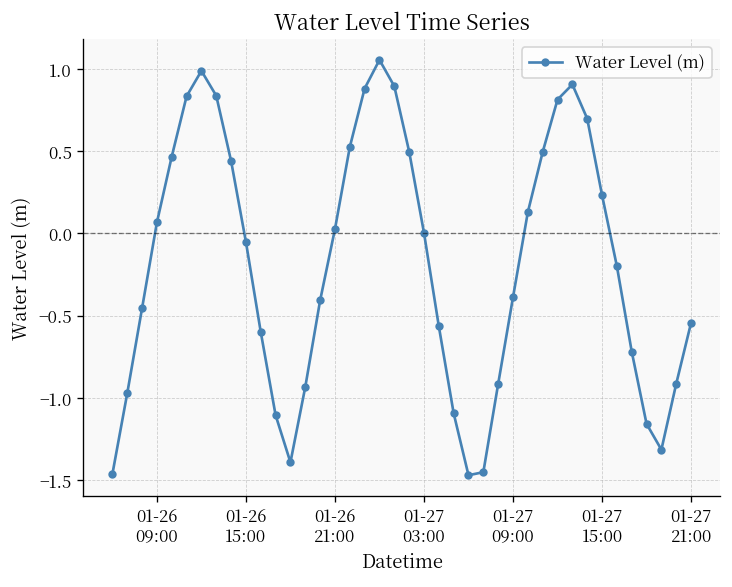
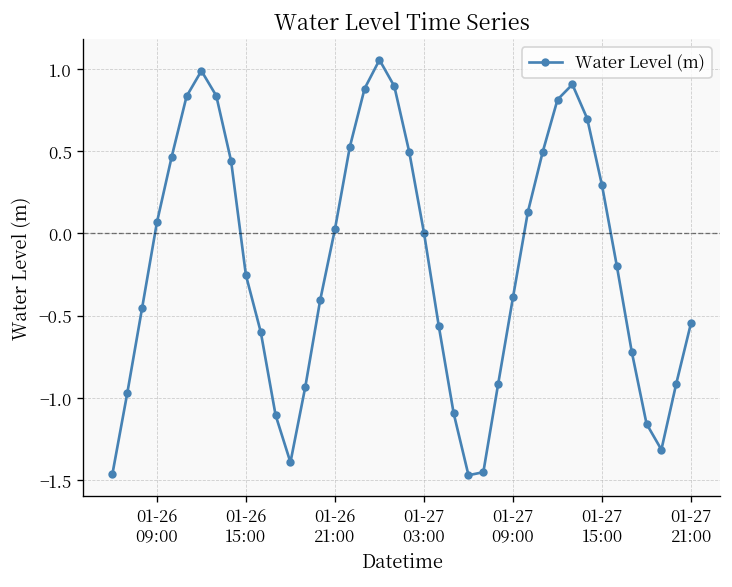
  {
    "01-26 09:00": 0.07,
-   "01-26 15:00": -0.05,
+   "01-26 15:00": -0.25,
    "01-26 21:00": 0.03,
    "01-27 03:00": 0.00,
    "01-27 09:00": -0.39,
-   "01-27 15:00": 0.23,
+   "01-27 15:00": 0.29,
    "01-27 21:00": -0.54
  }
